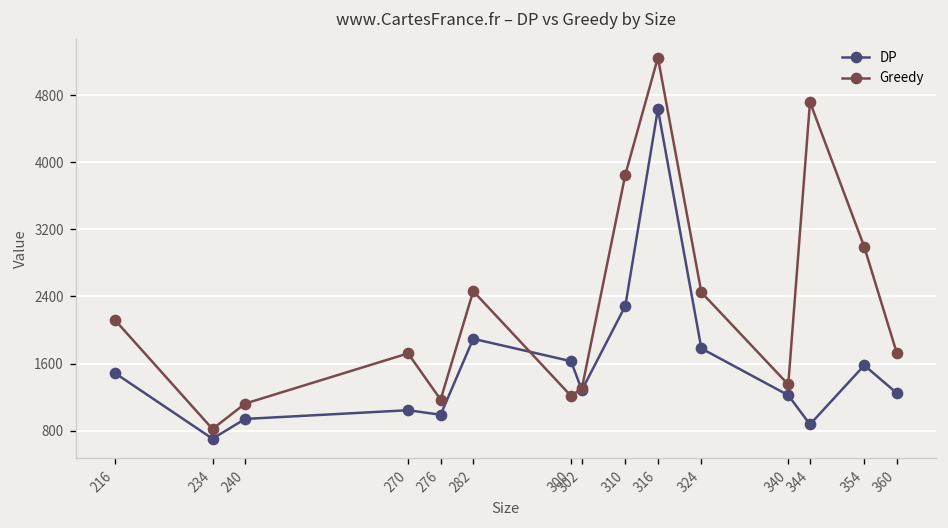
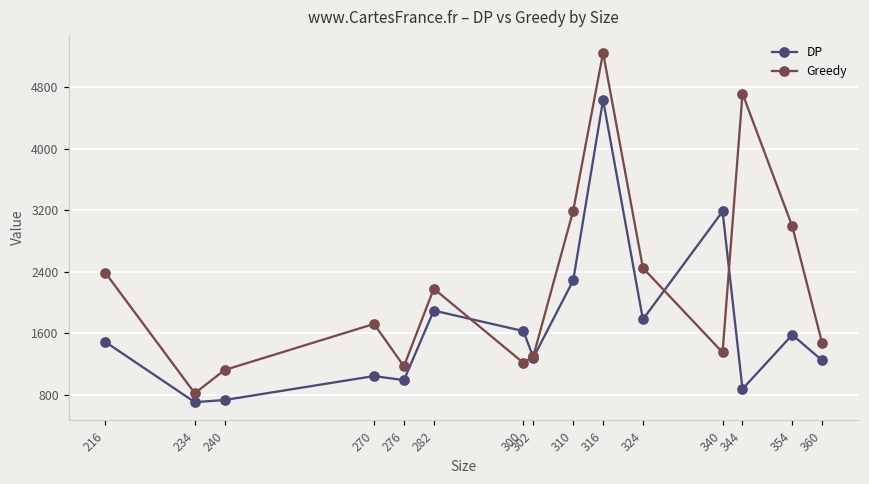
  {
    "DP": {
      "216": 1500,
      "234": 700,
-     "240": 900,
+     "240": 700,
      "270": 1000,
      "276": 1000,
      "282": 1900,
      "300": 1600,
      "310": 2300,
      "316": 4600,
      "324": 1800,
-     "340": 1200,
+     "340": 3200,
      "344": 900,
      "354": 1600,
      "360": 1200
    },
    "Greedy": {
-     "216": 2100,
+     "216": 2400,
      "234": 800,
      "240": 1100,
      "270": 1700,
      "276": 1200,
-     "282": 2500,
+     "282": 2200,
      "300": 1200,
-     "310": 3900,
+     "310": 3200,
      "316": 5300,
      "324": 2500,
      "340": 1400,
      "344": 4700,
      "354": 3000,
-     "360": 1700
+     "360": 1500
    }
  }
